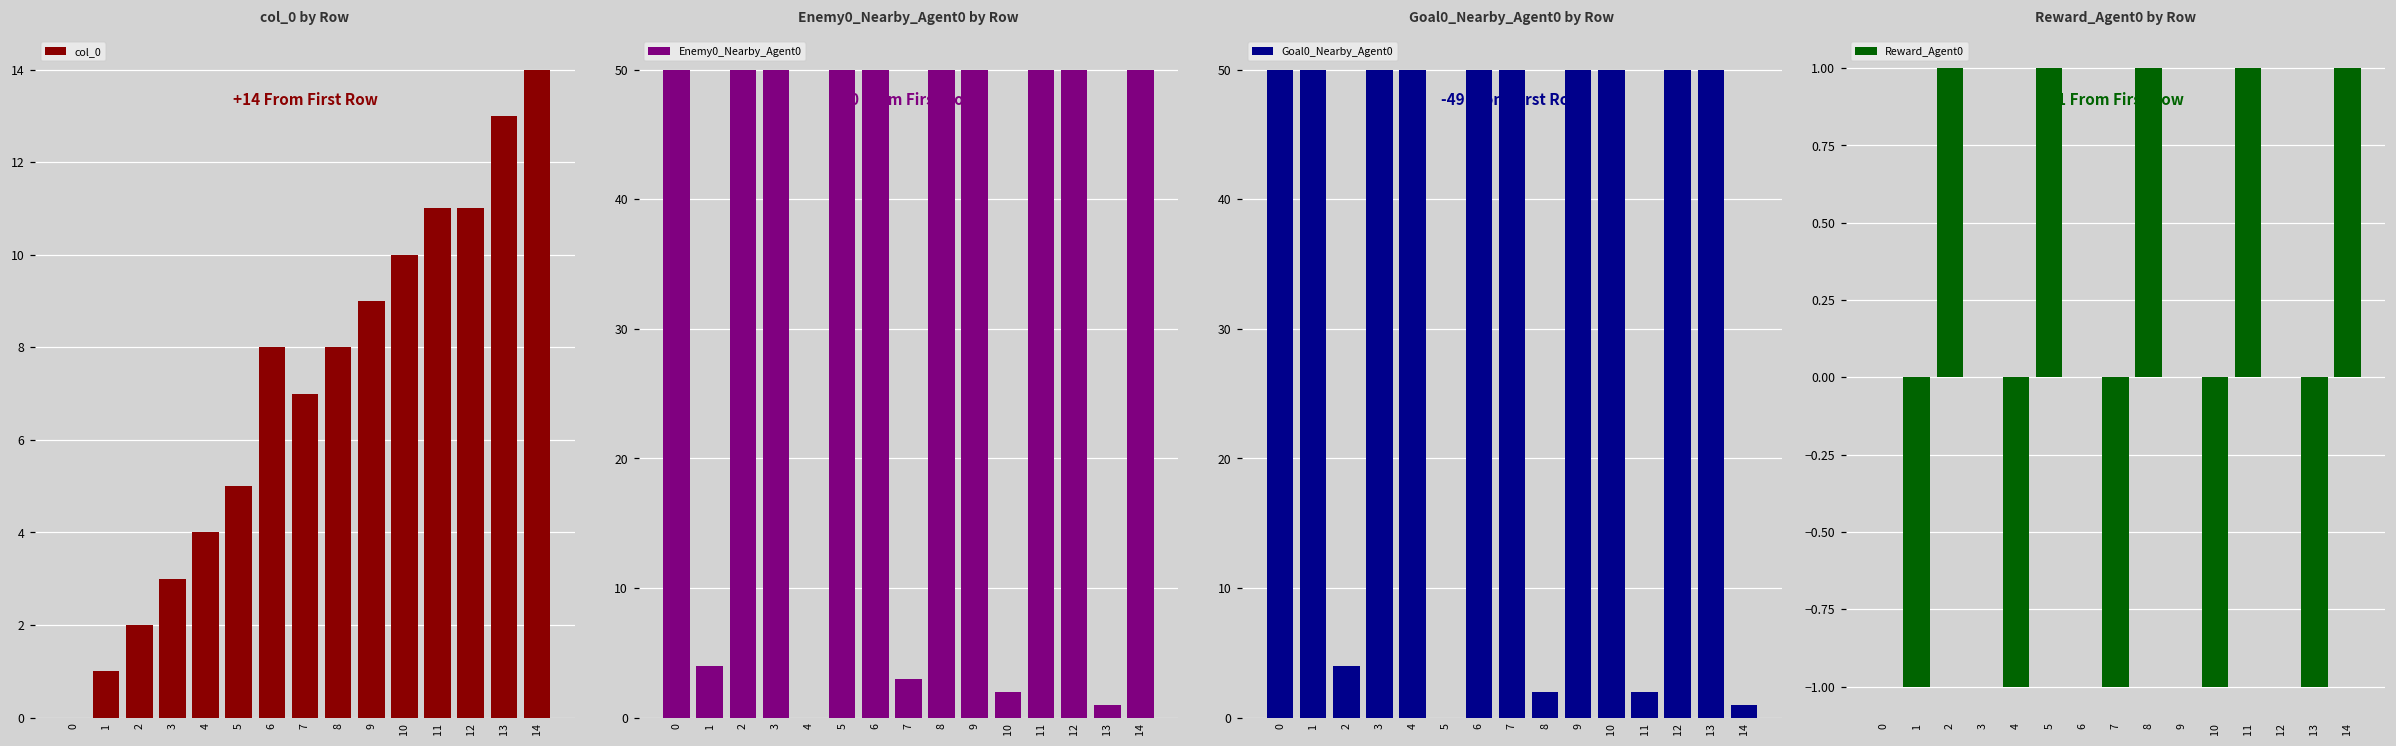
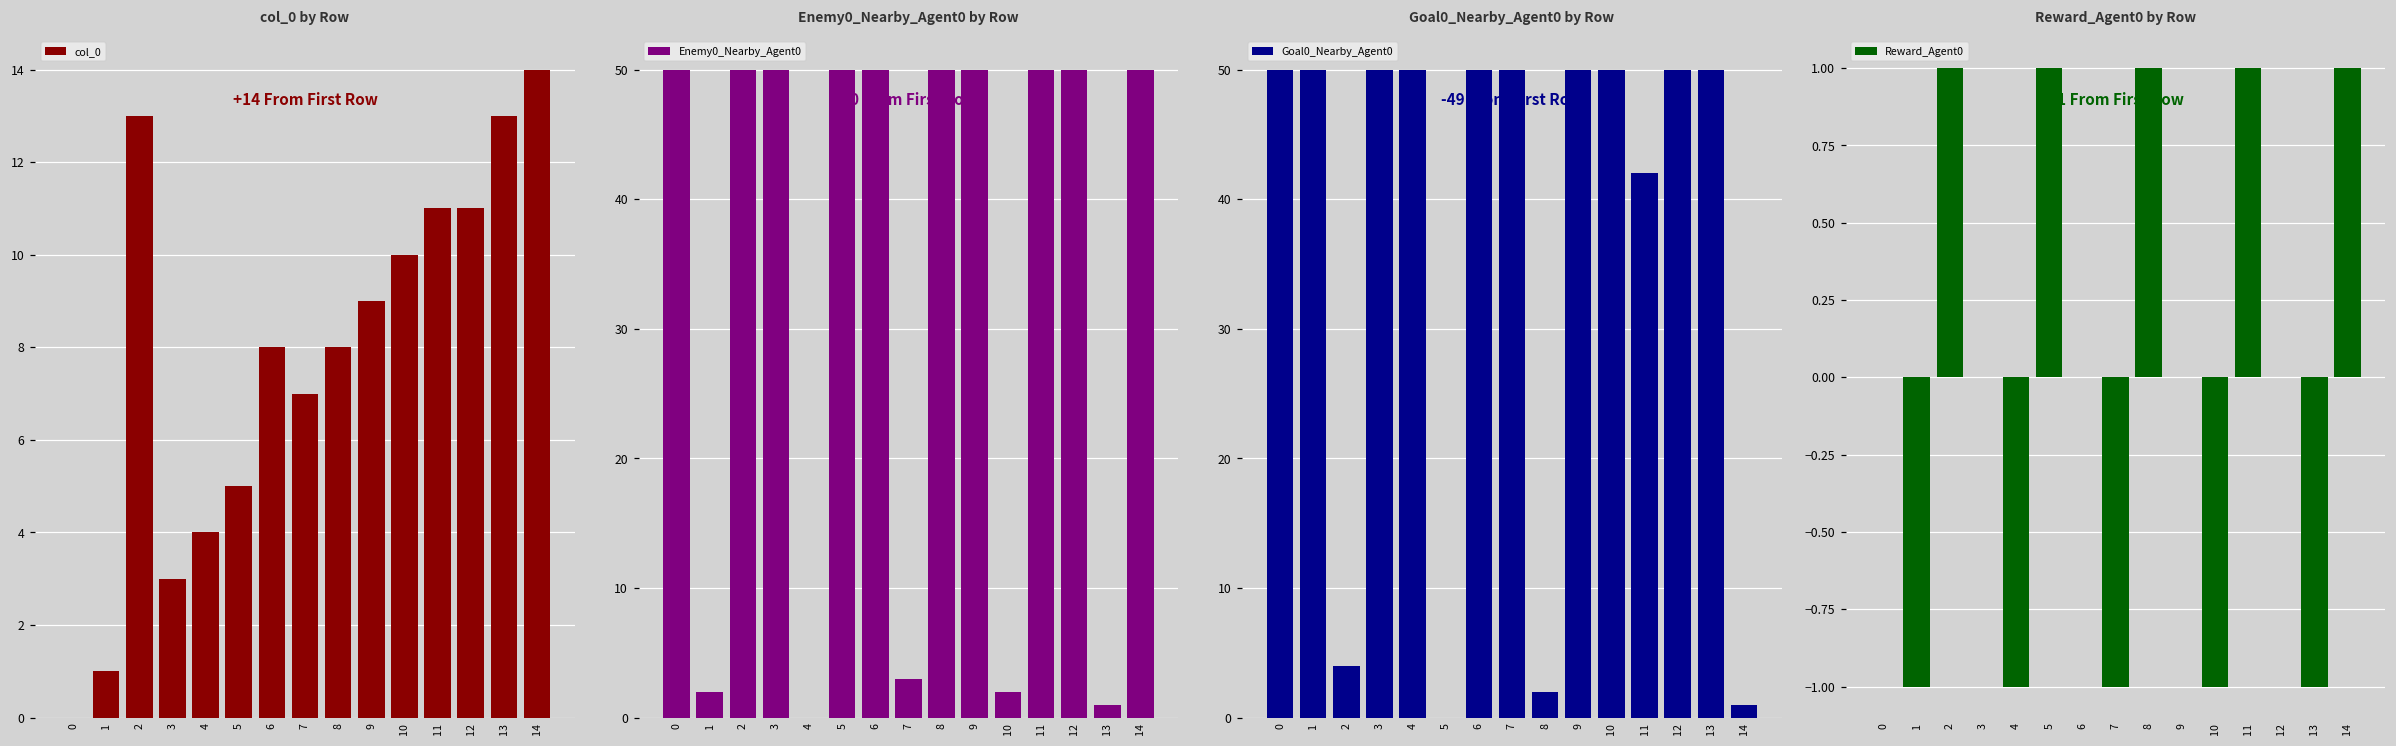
  {
    "col_0 by Row": {
      "0": "0",
      "1": "1",
-     "2": "2",
+     "2": "13",
      "3": "3",
      "4": "4",
      "5": "5",
      "6": "8",
      "7": "7",
      "8": "8",
      "9": "9",
      "10": "10",
      "11": "11",
      "12": "11",
      "13": "13",
      "14": "14"
    },
    "Enemy0_Nearby_Agent0 by Row": {
      "0": "50",
-     "1": "4",
+     "1": "2",
      "2": "50",
      "3": "50",
      "4": "0",
      "5": "50",
      "6": "50",
      "7": "3",
      "8": "50",
      "9": "50",
      "10": "2",
      "11": "50",
      "12": "50",
      "13": "1",
      "14": "50"
    },
    "Goal0_Nearby_Agent0 by Row": {
      "0": "50",
      "1": "50",
      "2": "4",
      "3": "50",
      "4": "50",
      "5": "0",
      "6": "50",
      "7": "50",
      "8": "2",
      "9": "50",
      "10": "50",
-     "11": "2",
+     "11": "42",
      "12": "50",
      "13": "50",
      "14": "1"
    },
    "Reward_Agent0 by Row": {
      "5": "+1",
      "8": "+1"
    }
  }
